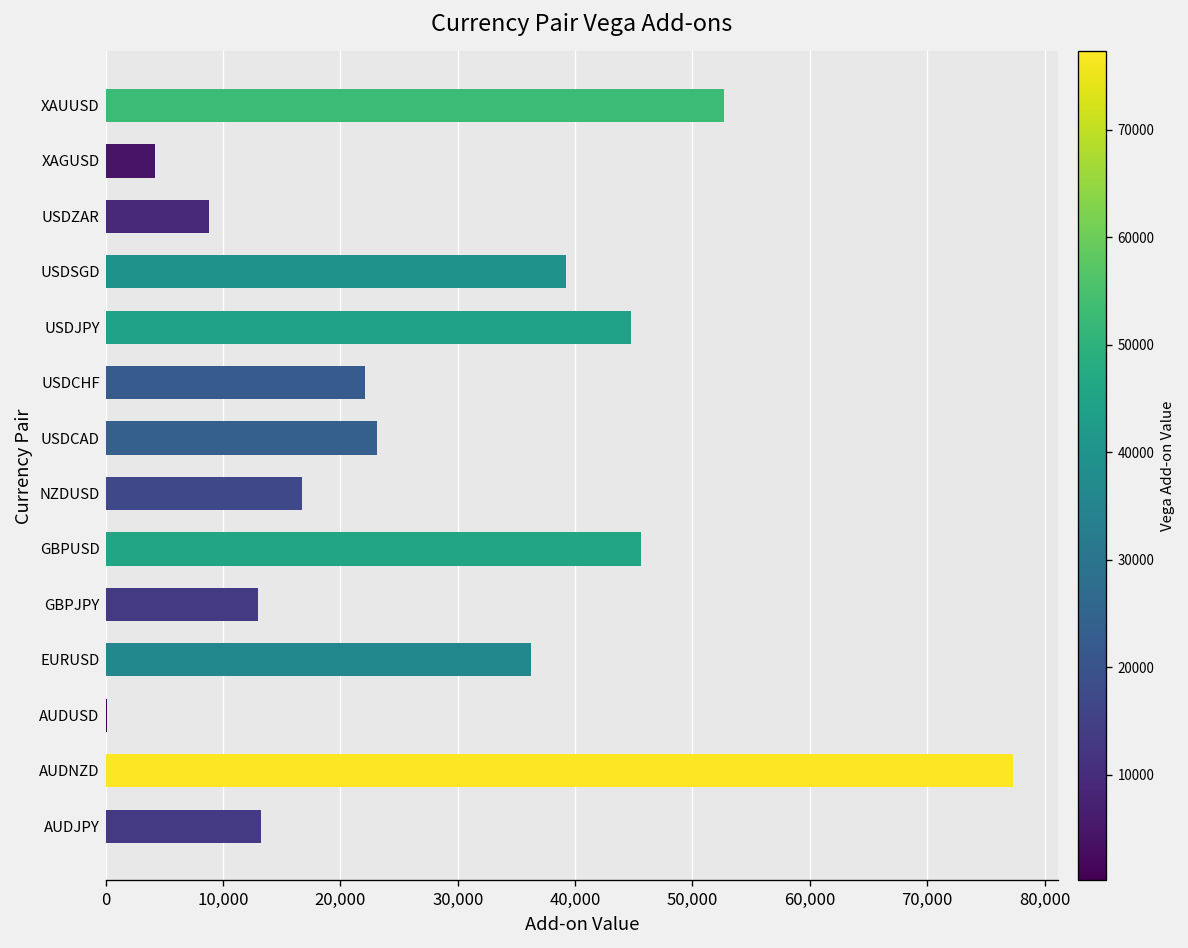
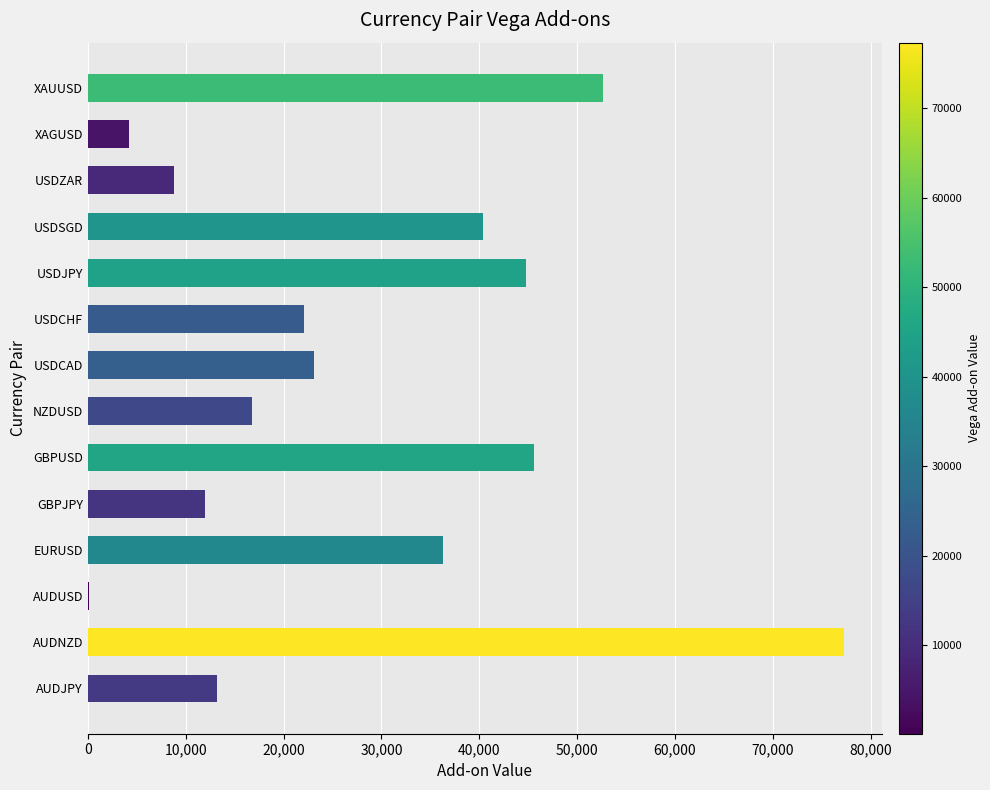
  {
    "XAUUSD": "53,000",
    "XAGUSD": "4,000",
    "USDZAR": "9,000",
-   "USDSGD": "39,000",
+   "USDSGD": "40,000",
    "USDJPY": "45,000",
    "USDCHF": "22,000",
    "USDCAD": "23,000",
    "NZDUSD": "17,000",
    "GBPUSD": "46,000",
-   "GBPJPY": "13,000",
+   "GBPJPY": "12,000",
    "EURUSD": "36,000",
    "AUDNZD": "77,000",
    "AUDJPY": "13,000"
  }
